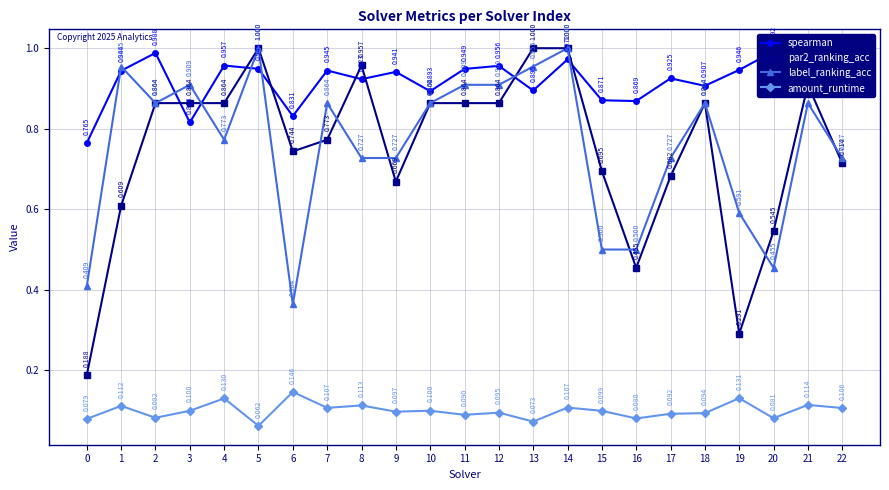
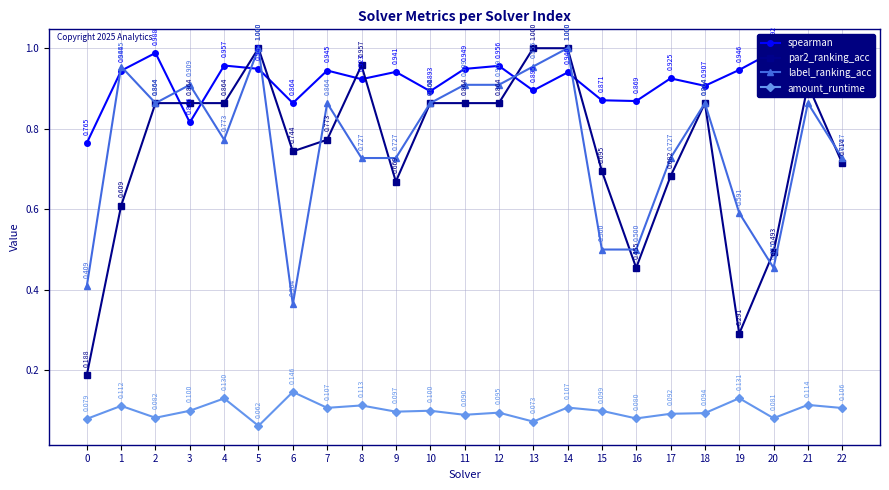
  {
    "spearman": {
      "0": 0.765,
      "2": 0.988,
      "4": 0.957,
-     "6": 0.831,
+     "6": 0.864,
      "7": 0.945,
      "9": 0.941,
      "11": 0.949,
      "12": 0.956,
-     "14": 0.972,
+     "14": 0.940,
      "15": 0.871,
      "16": 0.869,
      "17": 0.925,
      "18": 0.907,
      "19": 0.946
    },
    "par2_ranking_acc": {
      "0": 0.188,
      "1": 0.609,
      "4": 0.864,
      "6": 0.744,
      "7": 0.773,
      "13": 1.000,
      "15": 0.695,
      "19": 0.291,
-     "20": 0.545
+     "20": 0.493
    }
  }
